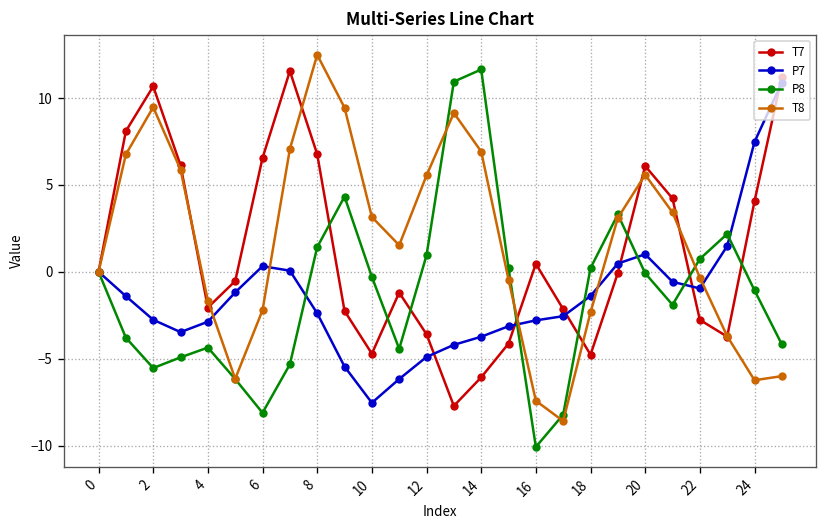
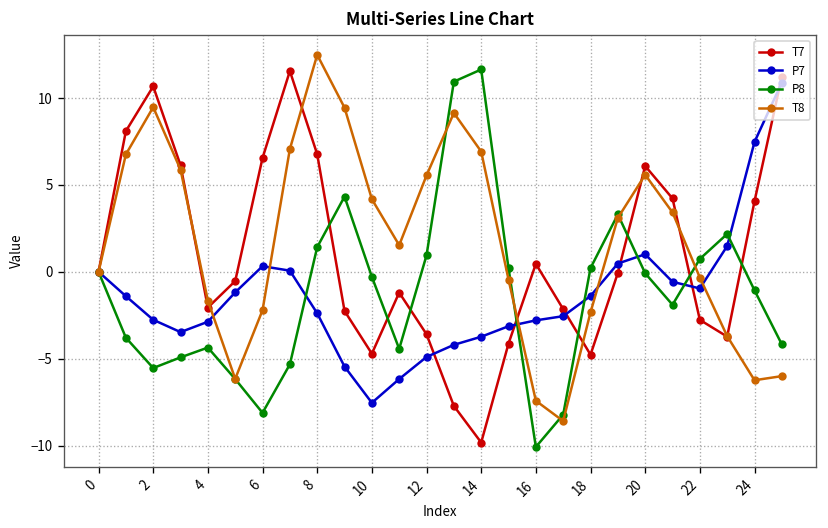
  {
    "T7": {
      "2": 10.7,
      "4": -2.1,
      "6": 6.6,
      "8": 6.8,
      "10": -4.7,
      "12": -3.6,
-     "14": -6.1,
+     "14": -9.8,
      "16": 0.5,
      "18": -4.8,
      "20": 6.1,
      "22": -2.8,
      "24": 4.1
    },
    "P7": {
      "2": -2.8,
      "4": -2.9,
      "6": 0.3,
      "8": -2.4,
      "10": -7.5,
      "12": -4.9,
      "14": -3.7,
      "16": -2.8,
      "18": -1.4,
      "20": 1.0,
      "22": -1.0,
      "24": 7.5
    },
    "P8": {
      "2": -5.5,
      "4": -4.4,
      "6": -8.1,
      "8": 1.4,
      "10": -0.3,
      "12": 0.9,
      "14": 11.6,
      "16": -10.1,
      "18": 0.2,
      "20": -0.1,
      "22": 0.7,
      "24": -1.1
    },
    "T8": {
      "2": 9.5,
      "4": -1.7,
      "6": -2.2,
      "8": 12.5,
-     "10": 3.2,
+     "10": 4.2,
      "12": 5.5,
      "14": 6.9,
      "16": -7.4,
      "18": -2.3,
      "20": 5.6,
      "22": -0.3,
      "24": -6.2
    }
  }
